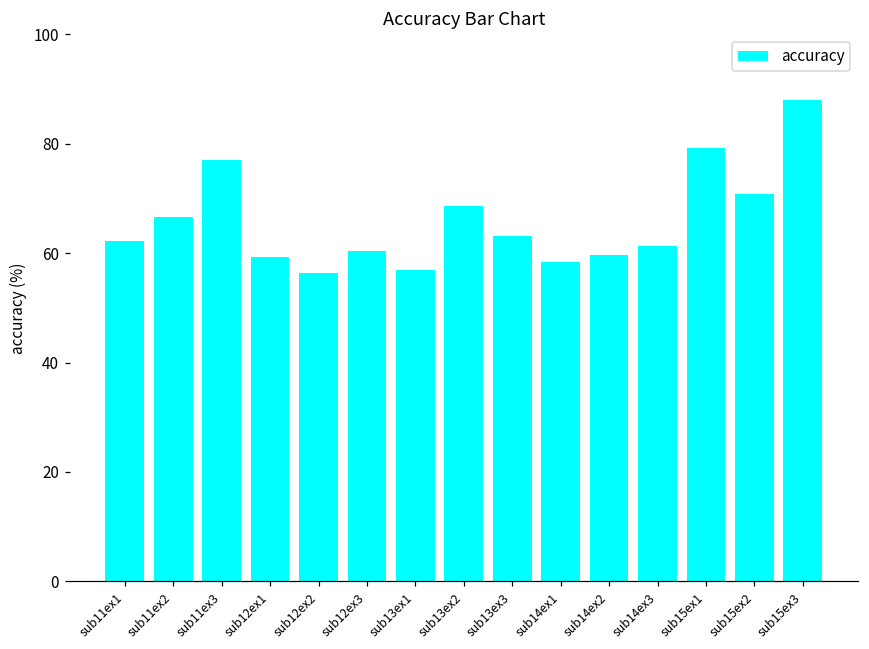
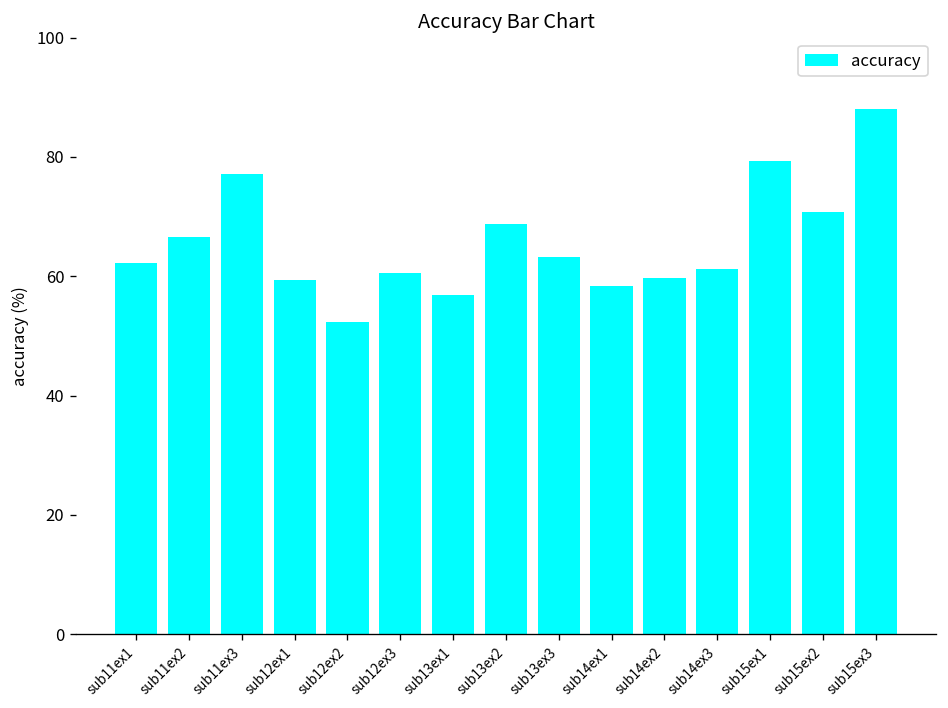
  {
    "sub11ex1": 62,
    "sub11ex2": 67,
    "sub11ex3": 77,
    "sub12ex1": 59,
-   "sub12ex2": 56,
+   "sub12ex2": 52,
    "sub12ex3": 60,
    "sub13ex1": 57,
    "sub13ex2": 69,
    "sub13ex3": 63,
    "sub14ex1": 58,
    "sub14ex2": 60,
    "sub14ex3": 61,
    "sub15ex1": 79,
    "sub15ex2": 71,
    "sub15ex3": 88
  }
